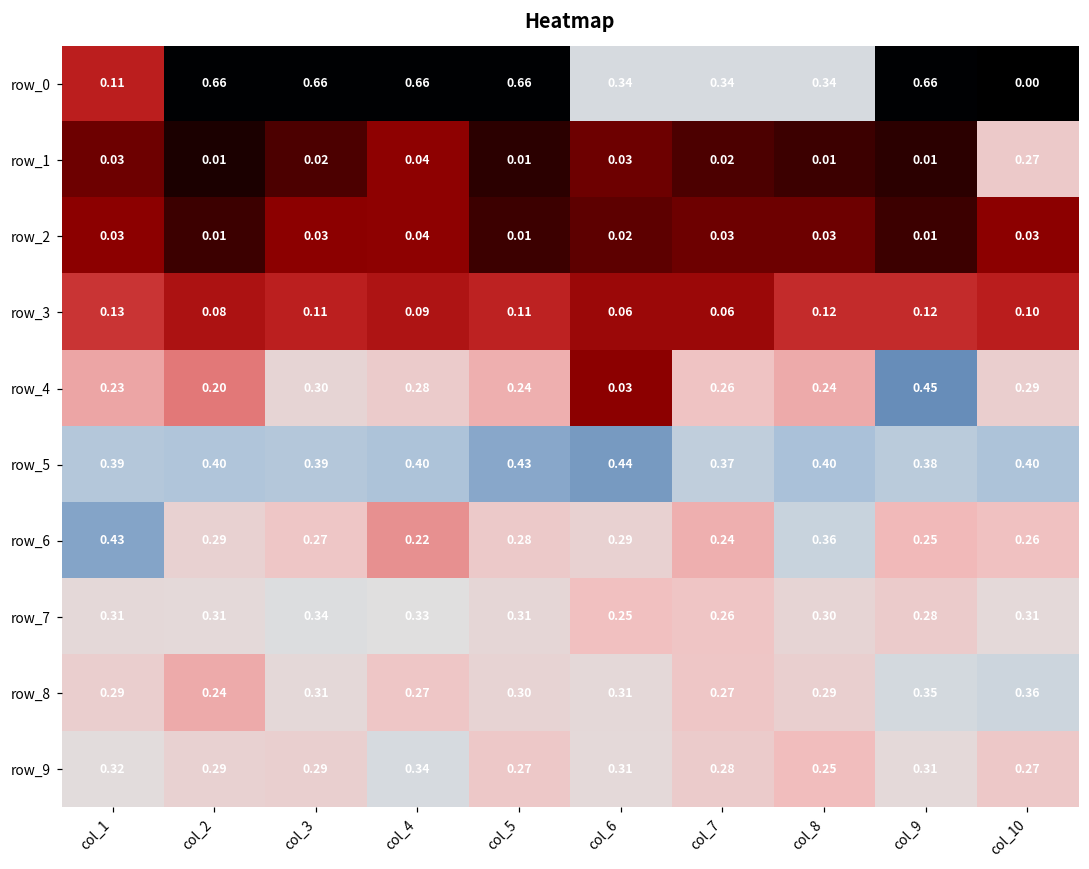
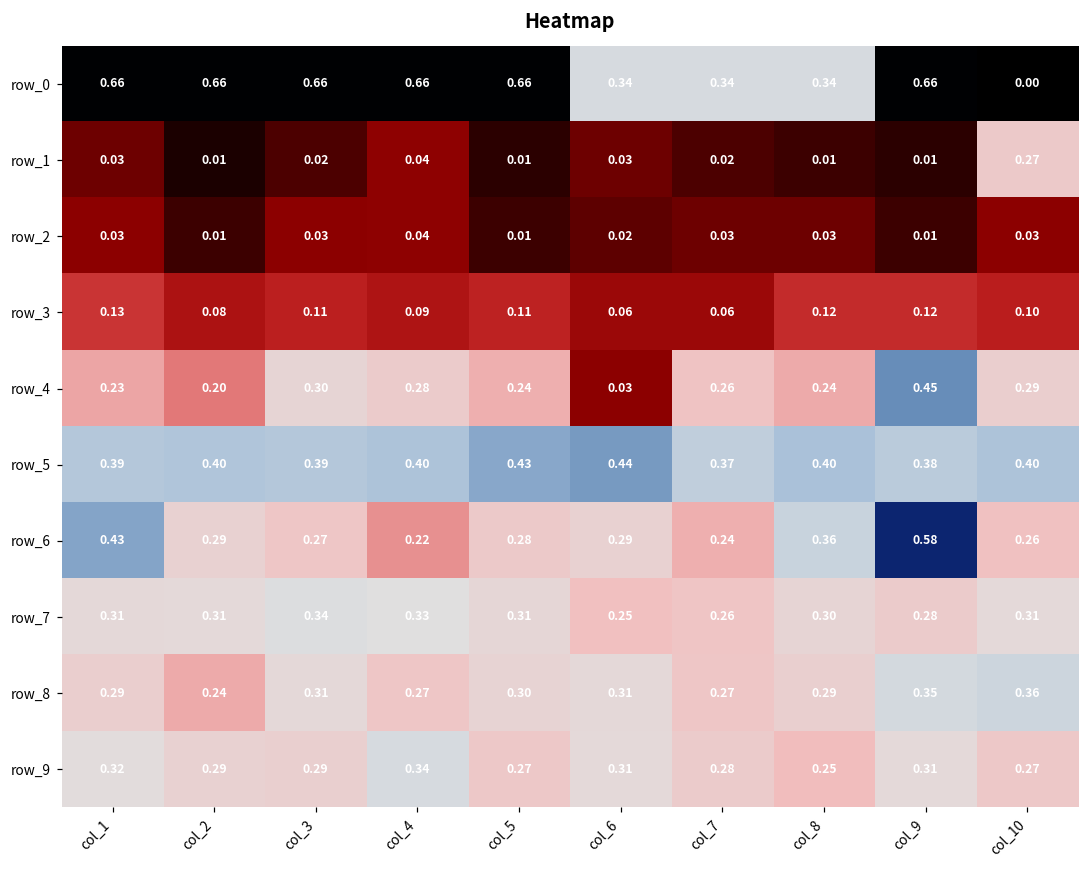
  {
    "row_0": {
-     "col_1": 0.11,
+     "col_1": 0.66,
      "col_2": 0.66,
      "col_3": 0.66,
      "col_4": 0.66,
      "col_5": 0.66,
      "col_9": 0.66,
      "col_10": 0.00
    },
    "row_1": {
      "col_1": 0.03,
      "col_2": 0.01,
      "col_3": 0.02,
      "col_4": 0.04,
      "col_5": 0.01,
      "col_6": 0.03,
      "col_7": 0.02,
      "col_8": 0.01,
      "col_9": 0.01,
      "col_10": 0.27
    },
    "row_2": {
      "col_1": 0.03,
      "col_2": 0.01,
      "col_3": 0.03,
      "col_4": 0.04,
      "col_5": 0.01,
      "col_6": 0.02,
      "col_7": 0.03,
      "col_8": 0.03,
      "col_9": 0.01,
      "col_10": 0.03
    },
    "row_3": {
      "col_1": 0.13,
      "col_2": 0.08,
      "col_3": 0.11,
      "col_4": 0.09,
      "col_5": 0.11,
      "col_6": 0.06,
      "col_7": 0.06,
      "col_8": 0.12,
      "col_9": 0.12,
      "col_10": 0.10
    },
    "row_4": {
      "col_1": 0.23,
      "col_2": 0.20,
      "col_4": 0.28,
      "col_5": 0.24,
      "col_6": 0.03,
      "col_7": 0.26,
      "col_8": 0.24,
      "col_9": 0.45,
      "col_10": 0.29
    },
    "row_5": {
      "col_1": 0.39,
      "col_2": 0.40,
      "col_3": 0.39,
      "col_4": 0.40,
      "col_5": 0.43,
      "col_6": 0.44,
      "col_7": 0.37,
      "col_8": 0.40,
      "col_9": 0.38,
      "col_10": 0.40
    },
    "row_6": {
      "col_1": 0.43,
      "col_3": 0.27,
      "col_4": 0.22,
      "col_5": 0.28,
      "col_7": 0.24,
      "col_8": 0.36,
-     "col_9": 0.25,
+     "col_9": 0.58,
      "col_10": 0.26
    },
    "row_7": {
      "col_6": 0.25,
      "col_7": 0.26,
      "col_9": 0.28
    },
    "row_8": {
      "col_1": 0.29,
      "col_2": 0.24,
      "col_4": 0.27,
      "col_7": 0.27,
      "col_8": 0.29,
      "col_10": 0.36
    },
    "row_9": {
      "col_3": 0.29,
      "col_5": 0.27,
      "col_7": 0.28,
      "col_8": 0.25,
      "col_10": 0.27
    }
  }
